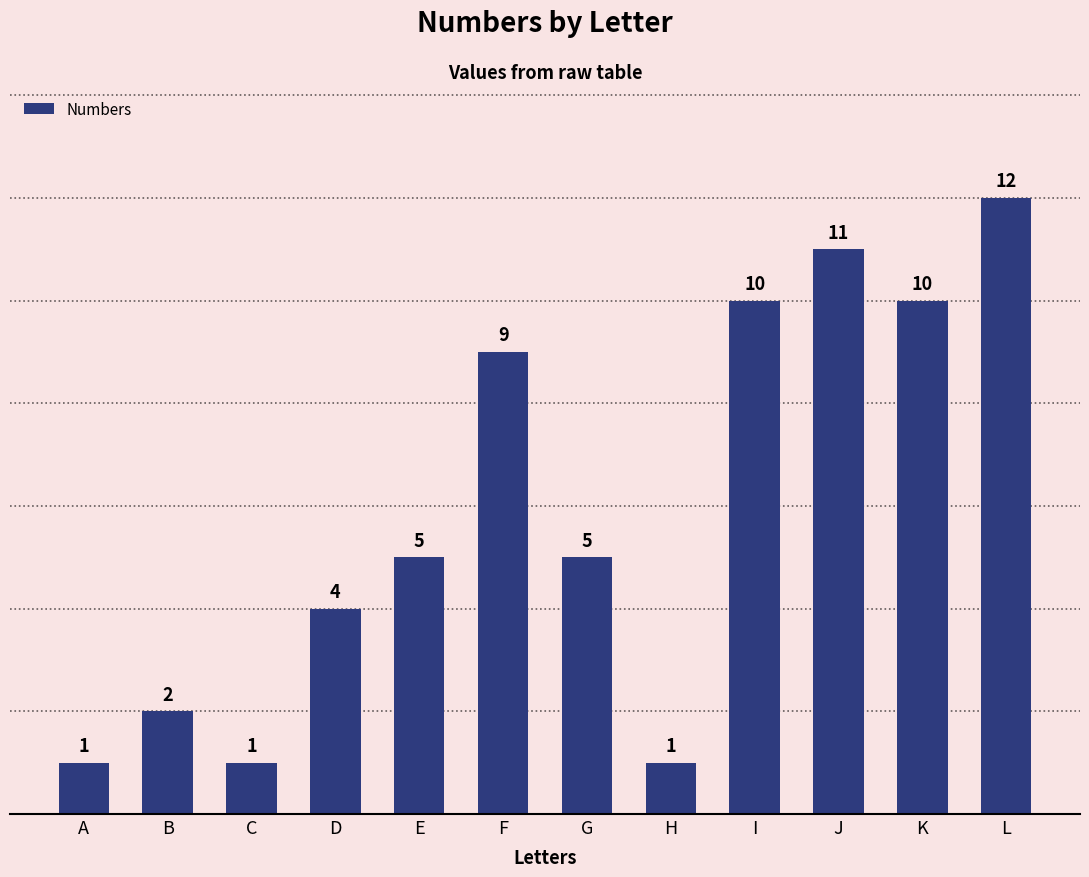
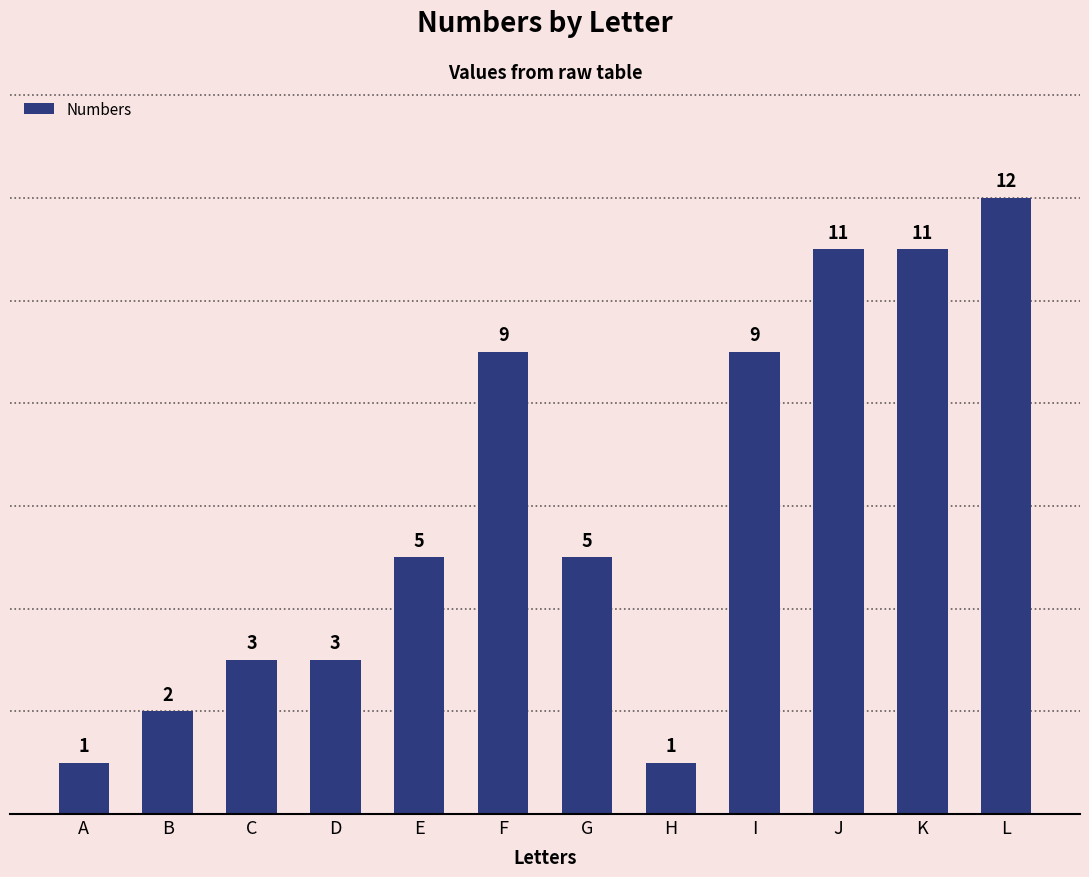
  {
    "A": 1,
    "B": 2,
-   "C": 1,
-   "D": 4,
+   "C": 3,
+   "D": 3,
    "E": 5,
    "F": 9,
    "G": 5,
    "H": 1,
-   "I": 10,
+   "I": 9,
    "J": 11,
-   "K": 10,
+   "K": 11,
    "L": 12
  }
